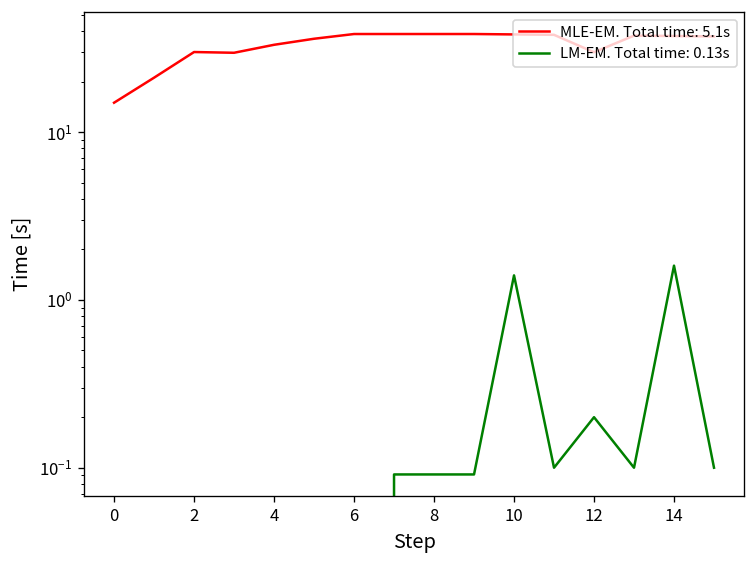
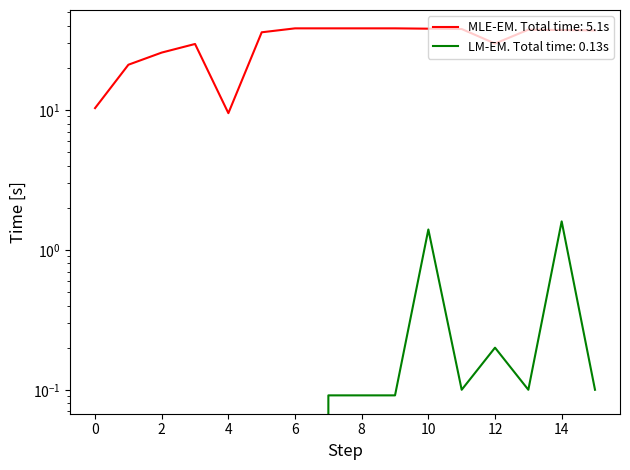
  {
    "MLE-EM. Total time: 5.1s": {
-     "0": 15,
-     "2": 30,
-     "4": 33,
+     "0": 10,
+     "2": 26,
+     "4": 10,
      "6": 38,
      "8": 38
    },
    "LM-EM. Total time: 0.13s": {
      "8": 0.09,
      "10": 1.4,
      "12": 0.20,
      "14": 1.6
    }
  }
